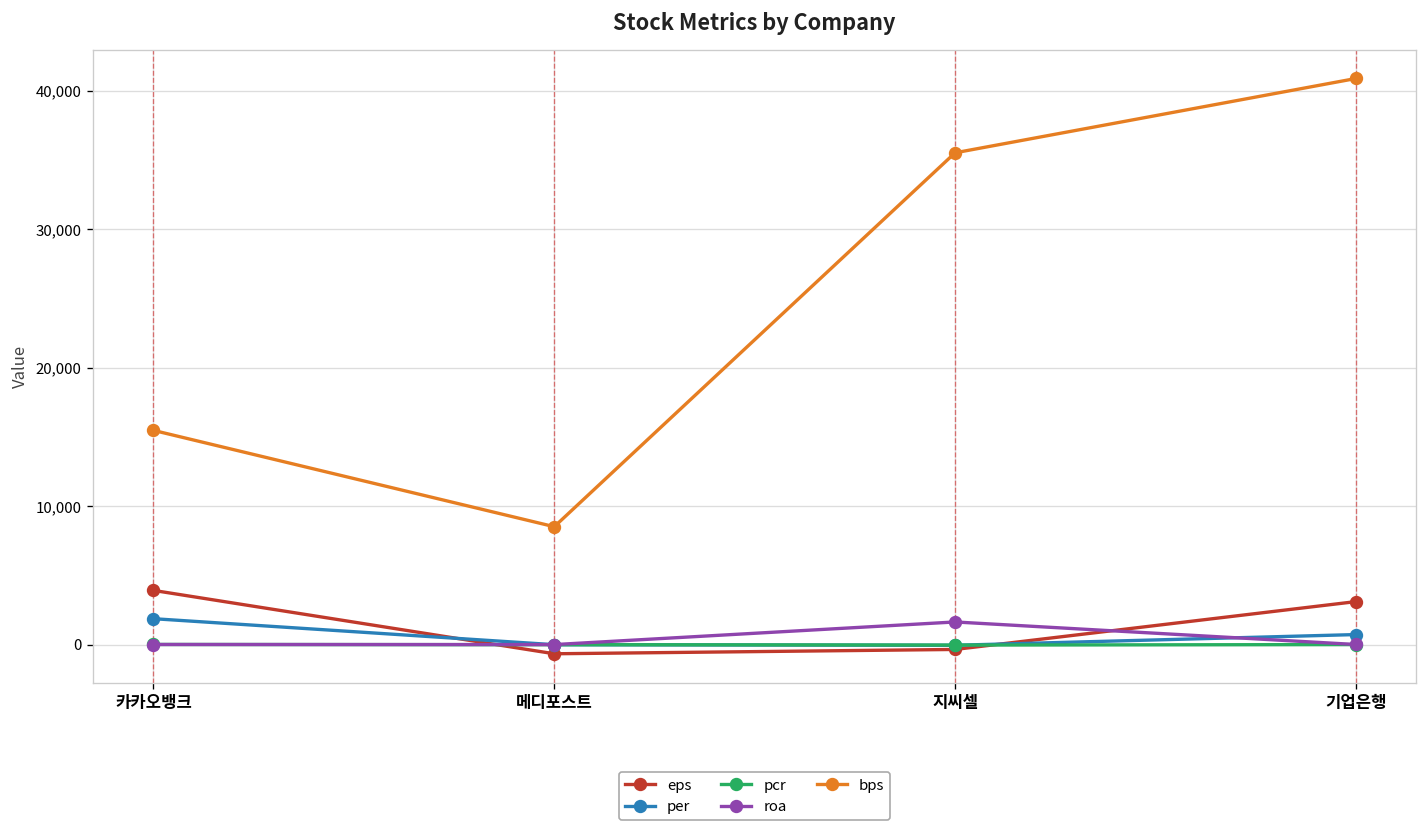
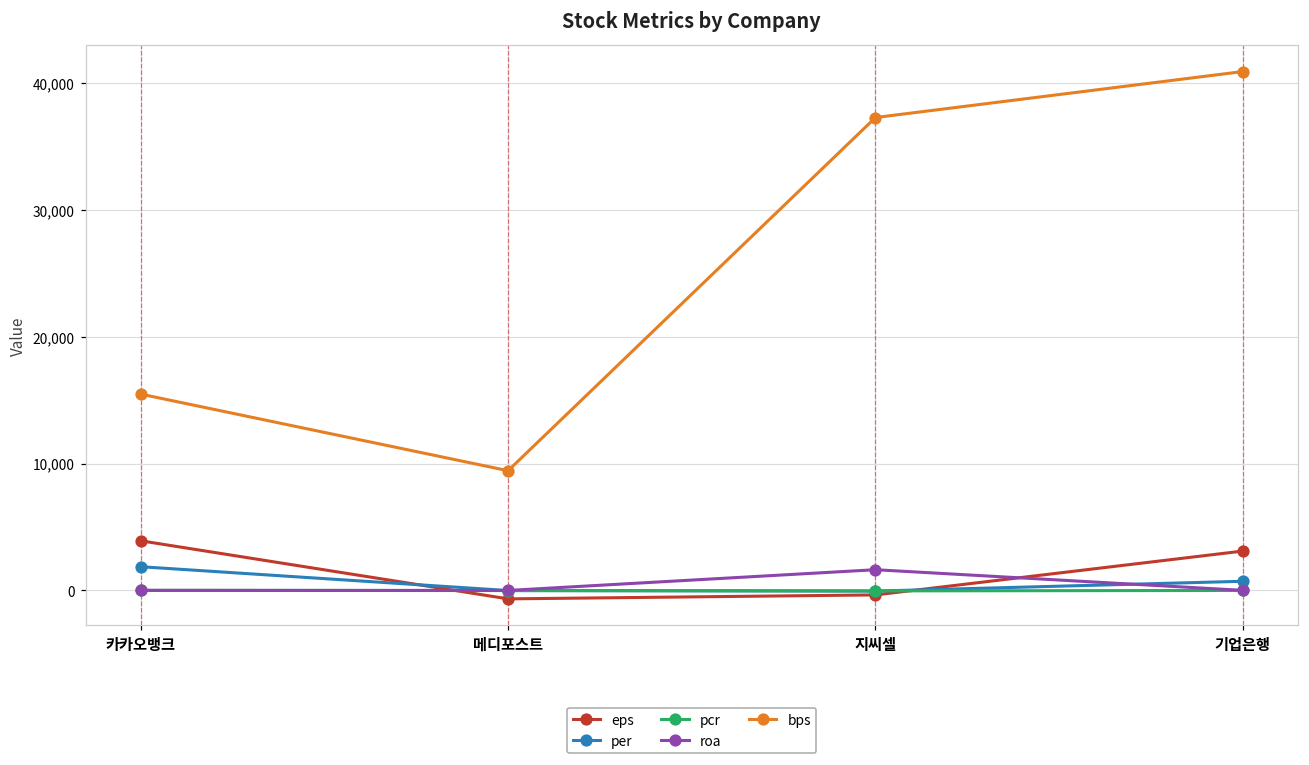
  {
    "eps": {
      "카카오뱅크": "3,900",
      "메디포스트": "-700",
      "지씨셀": "-400",
      "기업은행": "3,100"
    },
    "per": {
      "카카오뱅크": "1,900",
      "기업은행": "700"
    },
    "roa": {
      "지씨셀": "1,600"
    },
    "bps": {
      "카카오뱅크": "15,500",
-     "메디포스트": "8,500",
-     "지씨셀": "35,500",
+     "메디포스트": "9,400",
+     "지씨셀": "37,300",
      "기업은행": "40,900"
    }
  }
